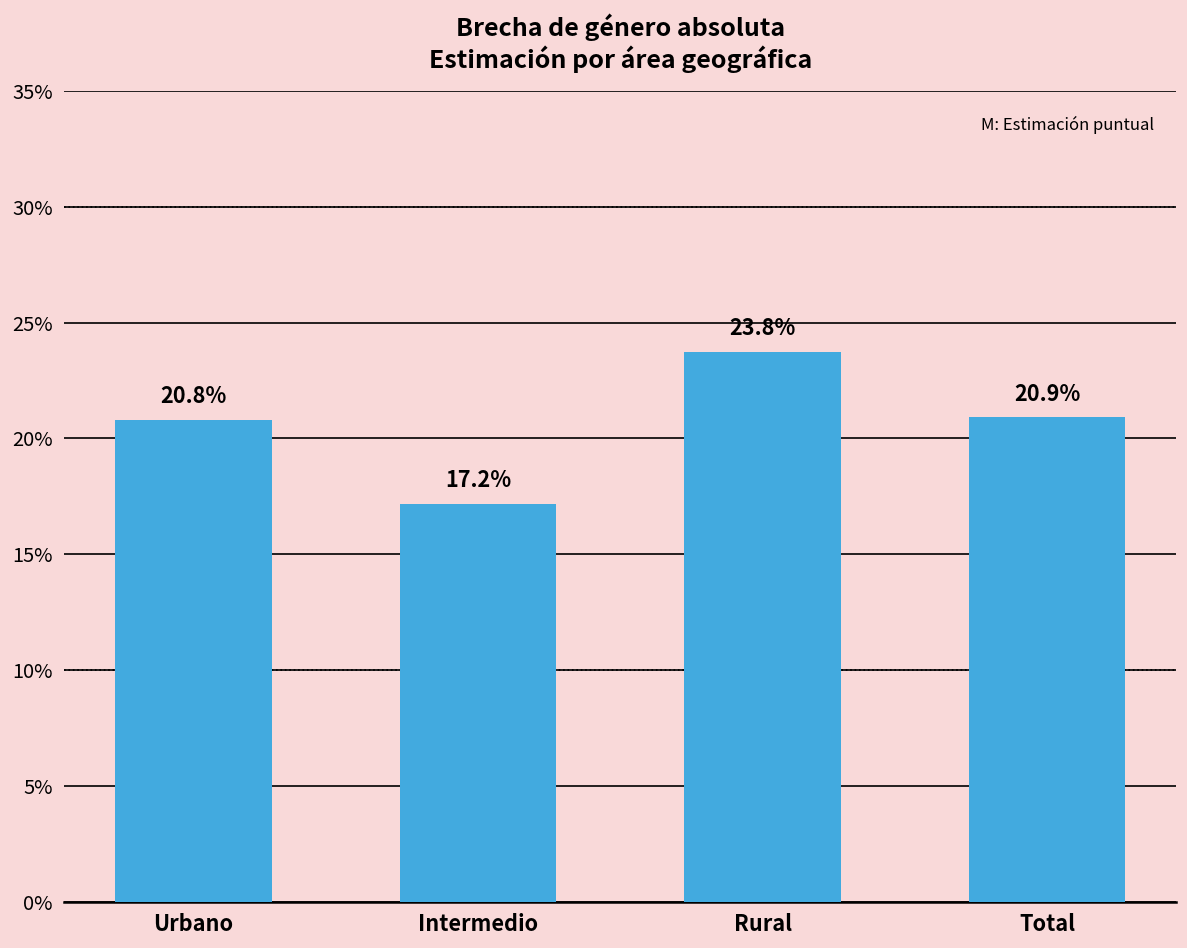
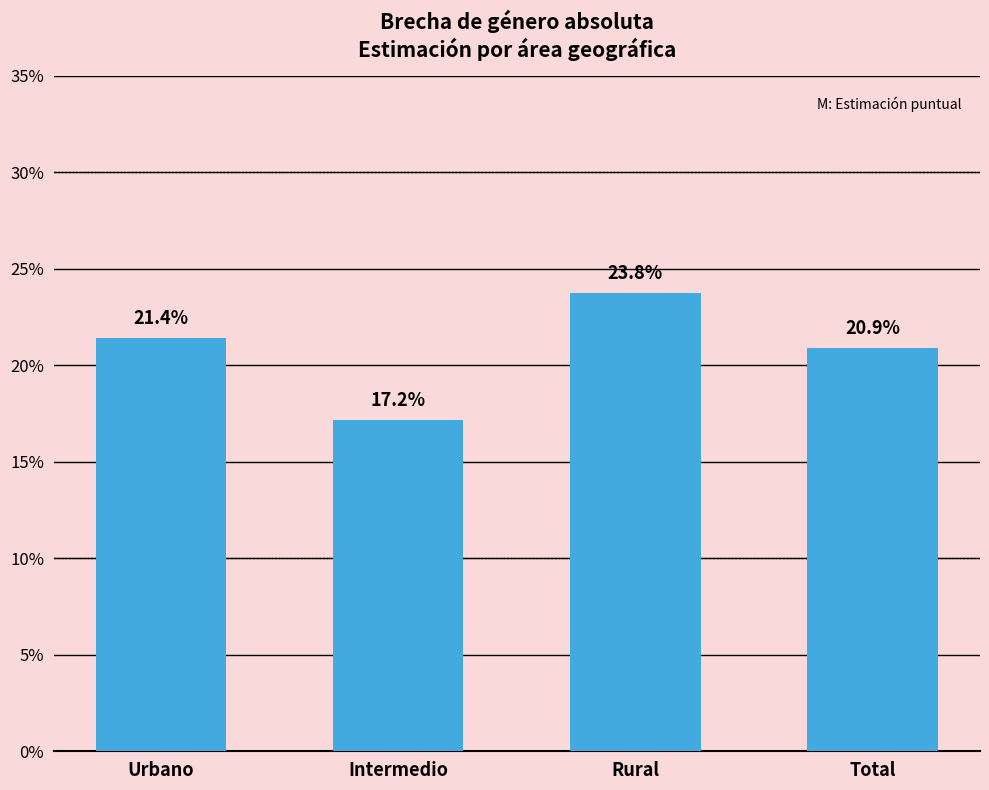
  {
-   "Urbano": "20.8%",
+   "Urbano": "21.4%",
    "Intermedio": "17.2%",
    "Rural": "23.8%",
    "Total": "20.9%"
  }
